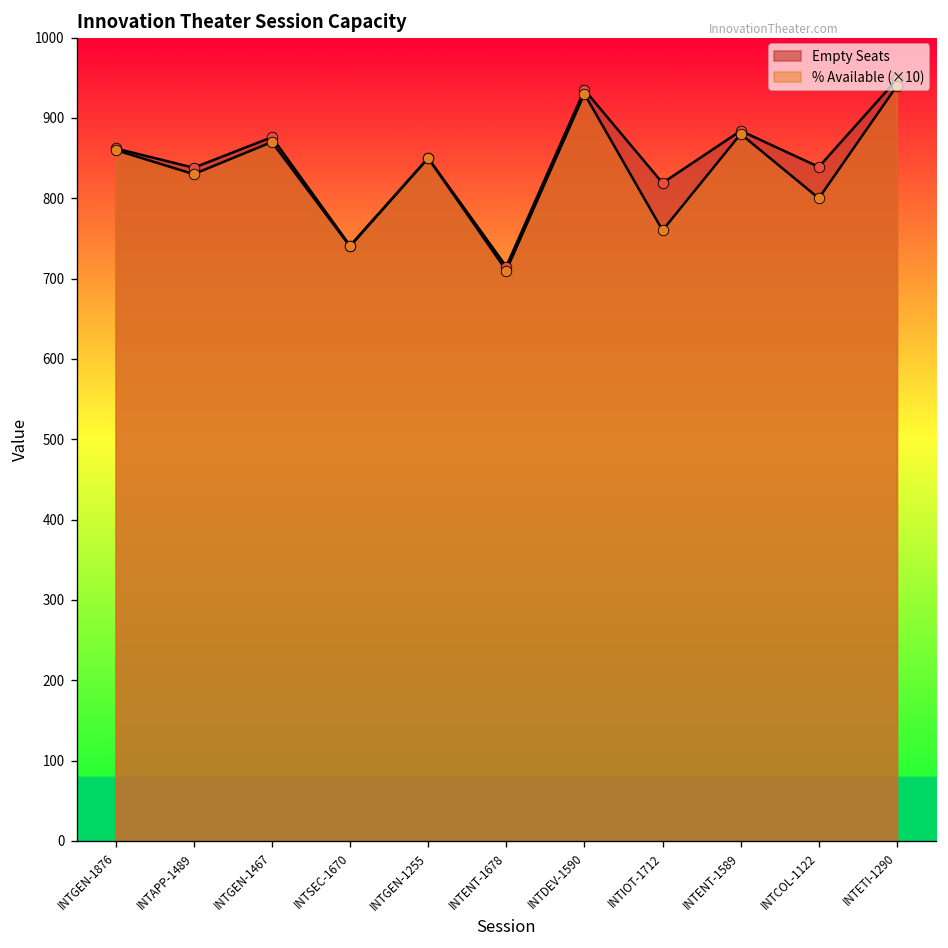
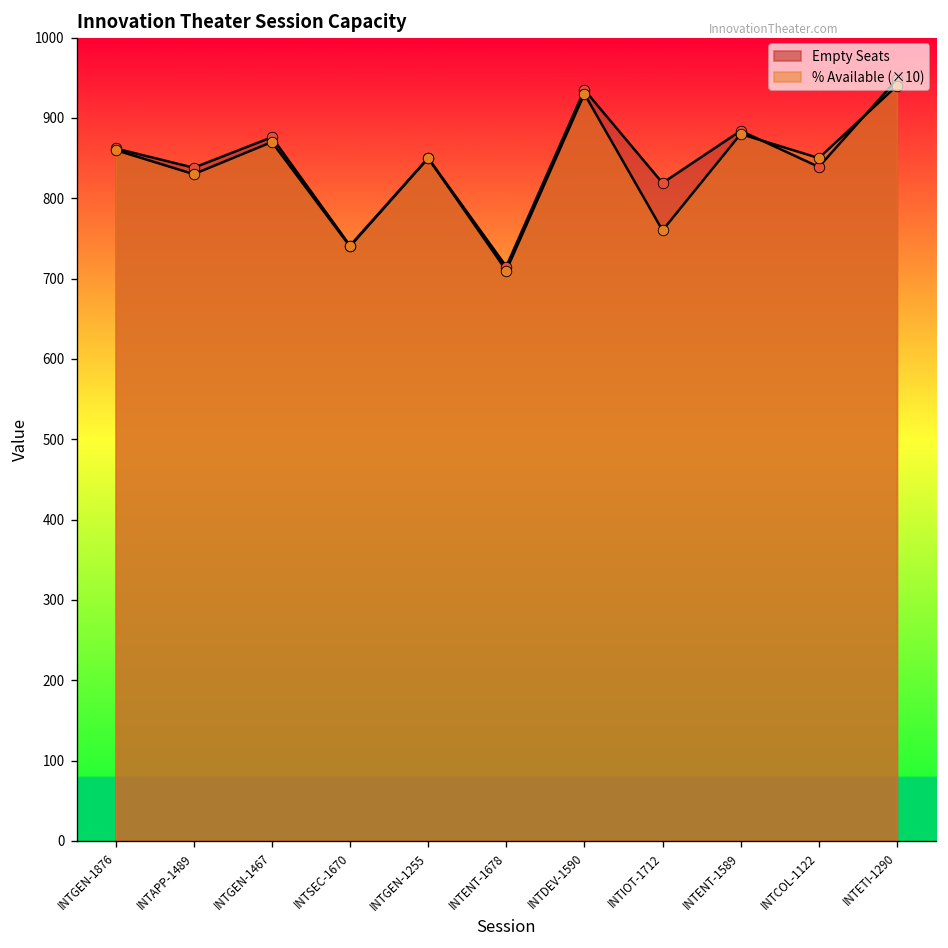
  {
    "Empty Seats": {
      "INTAPP-1489": 840,
      "INTGEN-1467": 880,
      "INTENT-1678": 720,
      "INTDEV-1590": 940,
      "INTIOT-1712": 820,
      "INTENT-1589": 880,
      "INTCOL-1122": 840
    },
    "% Available (×10)": {
      "INTAPP-1489": 830,
      "INTGEN-1467": 870,
      "INTENT-1678": 710,
      "INTDEV-1590": 930,
      "INTIOT-1712": 760,
      "INTENT-1589": 880,
-     "INTCOL-1122": 800
+     "INTCOL-1122": 850
    }
  }
